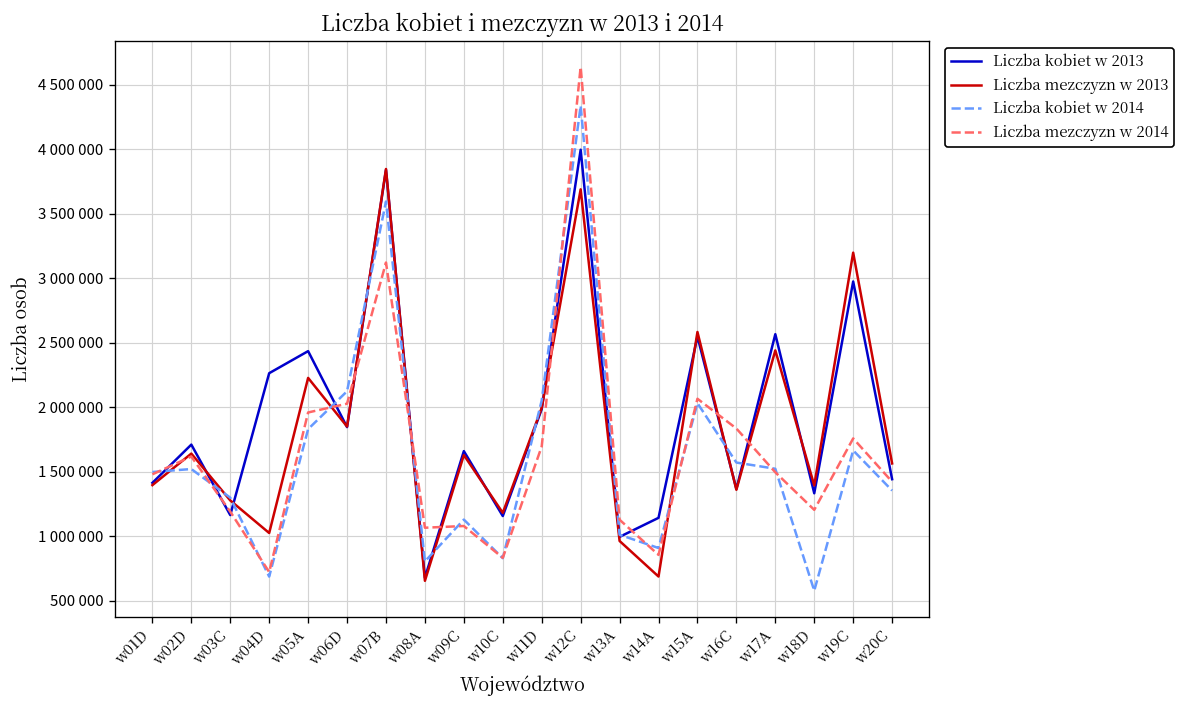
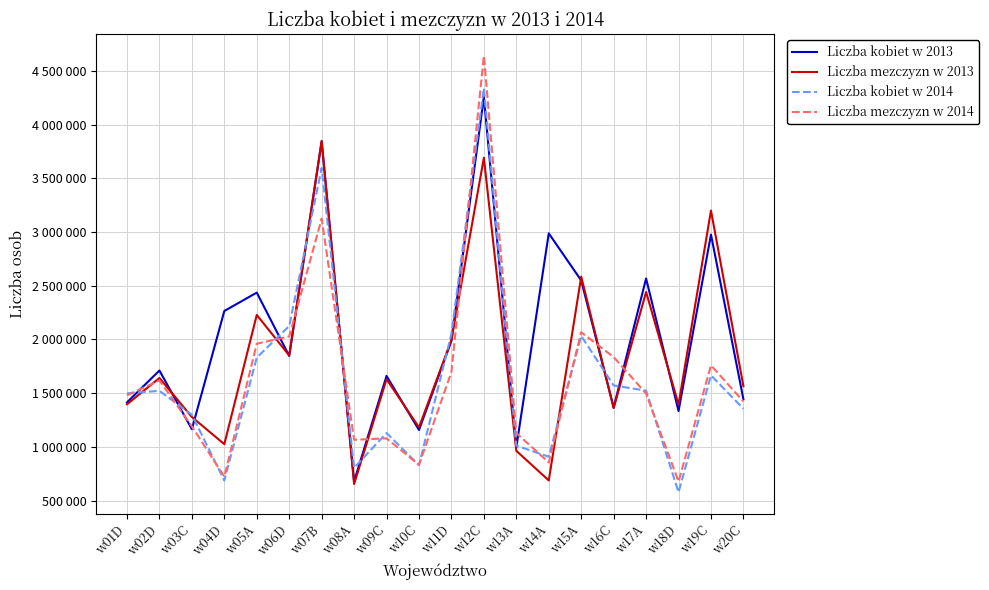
  {
    "Liczba kobiet w 2013": {
      "w02D": 1710000,
      "w03C": 1170000,
      "w04D": 2270000,
      "w05A": 2440000,
      "w08A": 680000,
      "w09C": 1660000,
      "w10C": 1160000,
-     "w12C": 4000000,
-     "w14A": 1140000,
+     "w12C": 4260000,
+     "w14A": 2990000,
      "w15A": 2550000,
      "w17A": 2570000,
      "w18D": 1330000,
      "w19C": 2980000
    },
    "Liczba mezczyzn w 2013": {
      "w04D": 1030000,
      "w05A": 2230000,
      "w08A": 660000,
      "w09C": 1630000,
      "w10C": 1180000,
      "w12C": 3690000,
      "w13A": 960000,
      "w14A": 690000,
      "w15A": 2580000,
      "w17A": 2440000,
      "w18D": 1400000,
      "w19C": 3200000,
      "w20C": 1570000
    },
    "Liczba kobiet w 2014": {
      "w02D": 1520000,
      "w04D": 690000,
      "w05A": 1830000,
      "w06D": 2130000,
      "w07B": 3600000,
      "w08A": 810000,
      "w09C": 1130000,
      "w11D": 2050000,
      "w12C": 4340000,
      "w14A": 910000,
      "w15A": 2030000,
      "w16C": 1570000,
      "w17A": 1520000,
      "w18D": 580000,
      "w19C": 1670000,
      "w20C": 1360000
    },
    "Liczba mezczyzn w 2014": {
      "w03C": 1190000,
      "w04D": 720000,
      "w05A": 1960000,
      "w06D": 2030000,
      "w07B": 3120000,
      "w08A": 1070000,
      "w09C": 1080000,
      "w11D": 1700000,
      "w12C": 4640000,
      "w13A": 1130000,
      "w14A": 860000,
      "w15A": 2070000,
      "w16C": 1840000,
      "w17A": 1500000,
-     "w18D": 1210000,
+     "w18D": 680000,
      "w19C": 1760000
    }
  }
